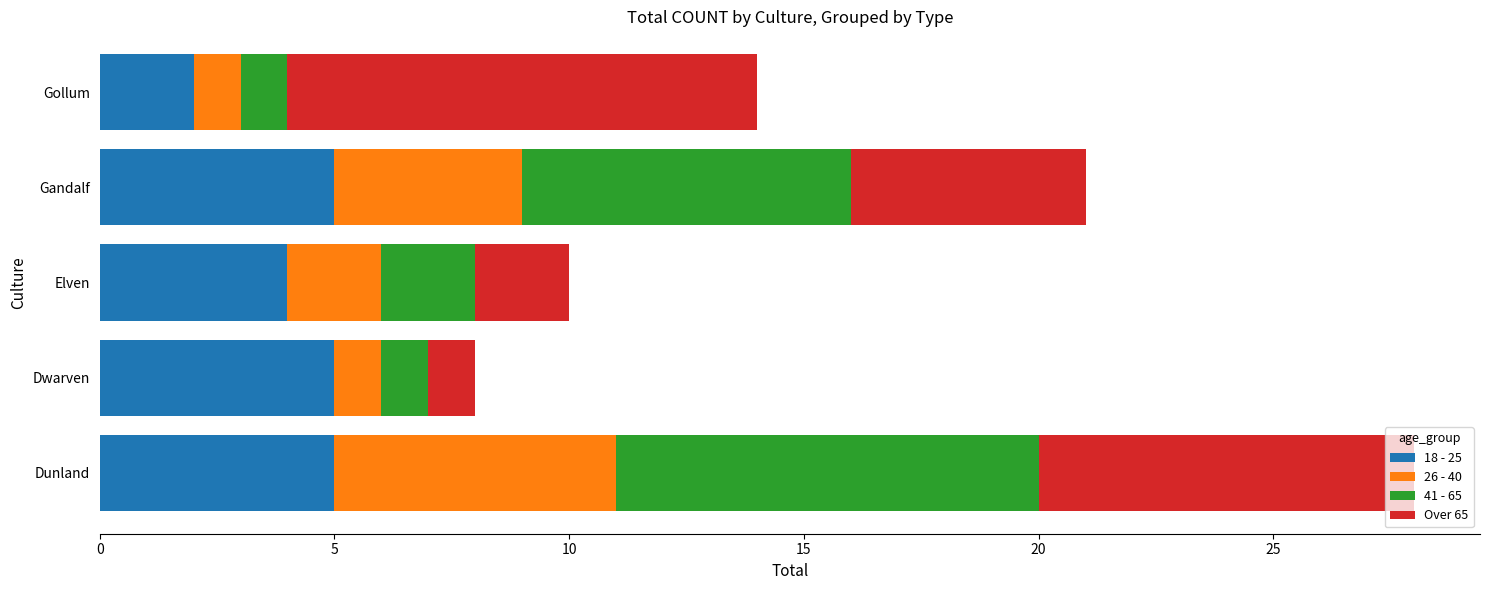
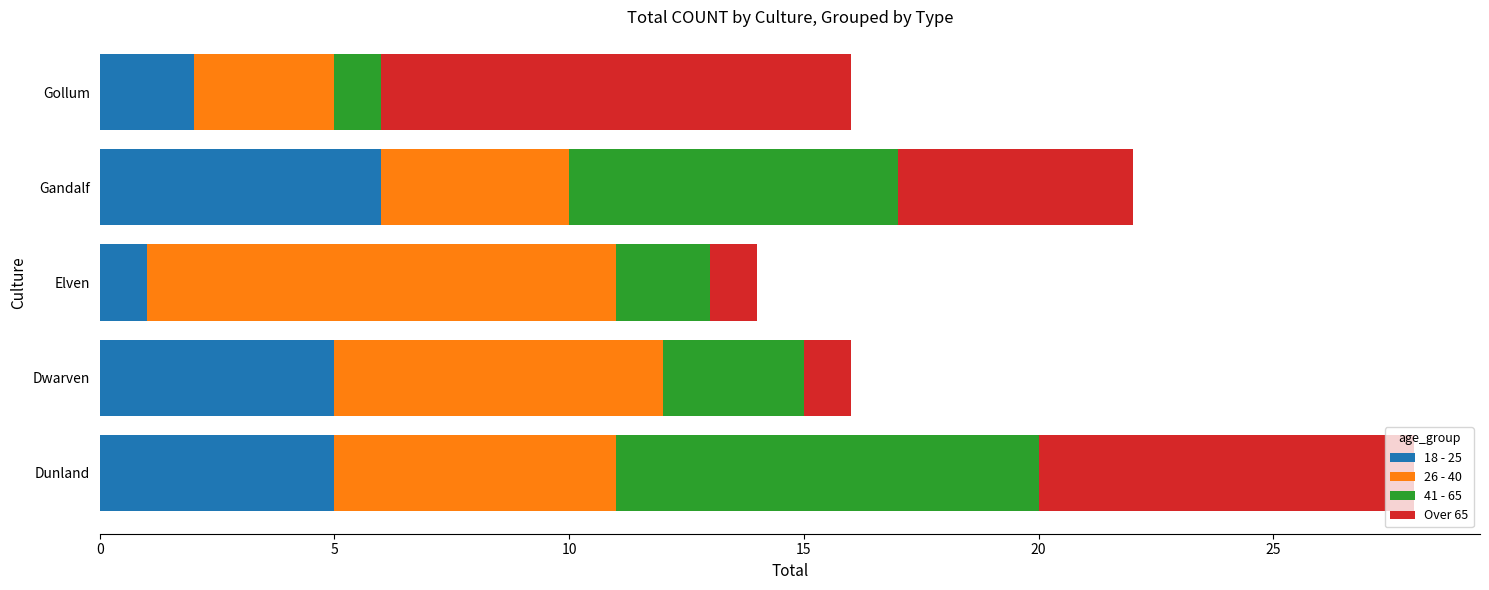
  {
    "18 - 25": {
      "Gollum": 2,
-     "Gandalf": 5,
-     "Elven": 4,
+     "Gandalf": 6,
+     "Elven": 1,
      "Dwarven": 5,
      "Dunland": 5
    },
    "26 - 40": {
-     "Gollum": 1,
+     "Gollum": 3,
      "Gandalf": 4,
-     "Elven": 2,
-     "Dwarven": 1,
+     "Elven": 10,
+     "Dwarven": 7,
      "Dunland": 6
    },
    "41 - 65": {
      "Gollum": 1,
      "Gandalf": 7,
      "Elven": 2,
-     "Dwarven": 1,
+     "Dwarven": 3,
      "Dunland": 9
    },
    "Over 65": {
      "Gollum": 10,
      "Gandalf": 5,
-     "Elven": 2,
+     "Elven": 1,
      "Dwarven": 1
    }
  }
